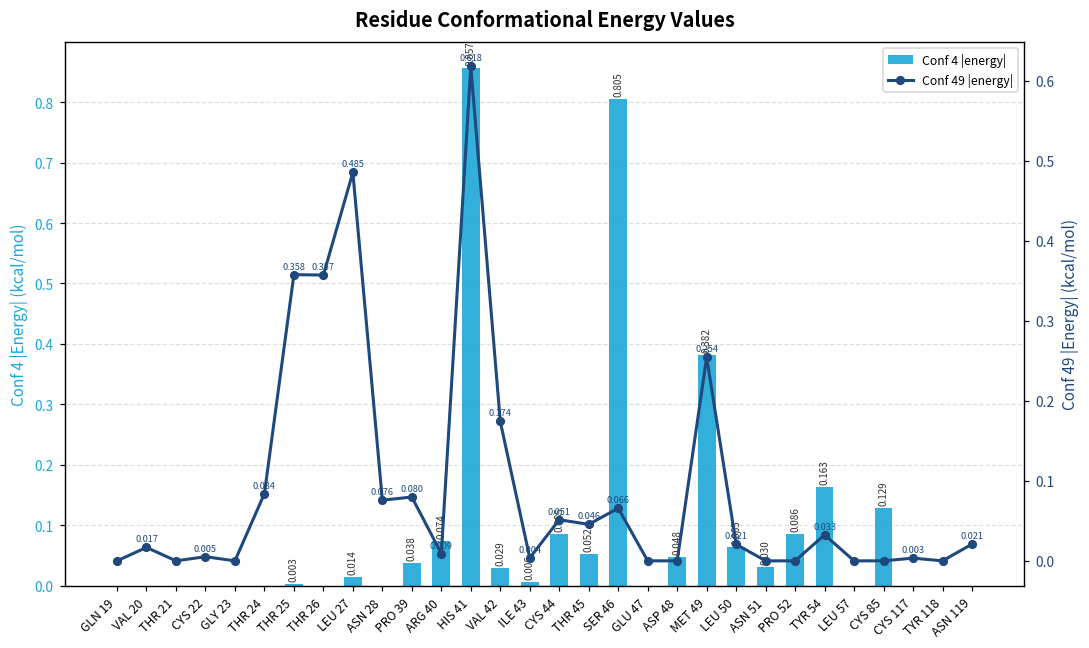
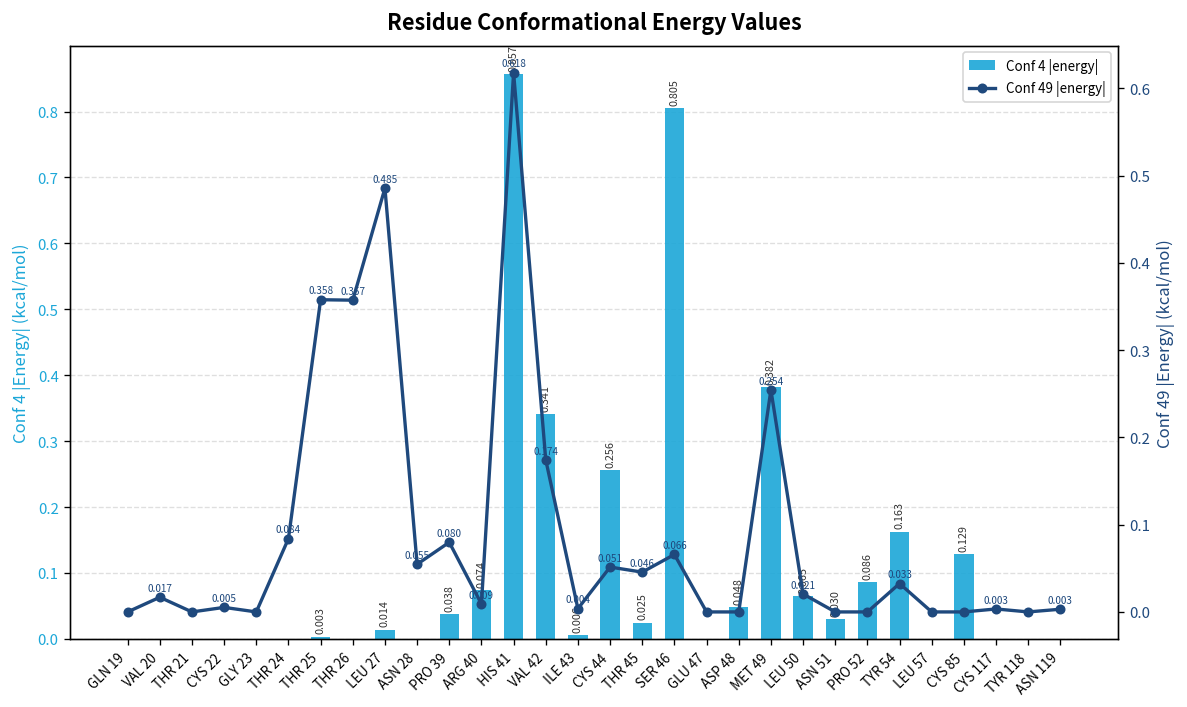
  {
    "Conf 4 |energy|": {
      "THR 25": 0.003,
      "LEU 27": 0.014,
      "PRO 39": 0.038,
      "ARG 40": 0.074,
-     "VAL 42": 0.029,
-     "CYS 44": 0.085,
-     "THR 45": 0.052,
+     "VAL 42": 0.341,
+     "CYS 44": 0.256,
+     "THR 45": 0.025,
      "SER 46": 0.805,
      "ASP 48": 0.048,
      "PRO 52": 0.086,
      "TYR 54": 0.163,
      "CYS 85": 0.129
    },
    "Conf 49 |energy|": {
      "VAL 20": 0.017,
      "CYS 22": 0.005,
      "THR 24": 0.084,
      "THR 25": 0.358,
      "THR 26": 0.357,
      "LEU 27": 0.485,
-     "ASN 28": 0.076,
+     "ASN 28": 0.055,
      "PRO 39": 0.080,
      "ARG 40": 0.009,
      "VAL 42": 0.174,
      "ILE 43": 0.004,
      "CYS 44": 0.051,
      "THR 45": 0.046,
      "SER 46": 0.066,
      "TYR 54": 0.033,
      "CYS 117": 0.003,
-     "ASN 119": 0.021
+     "ASN 119": 0.003
    }
  }
